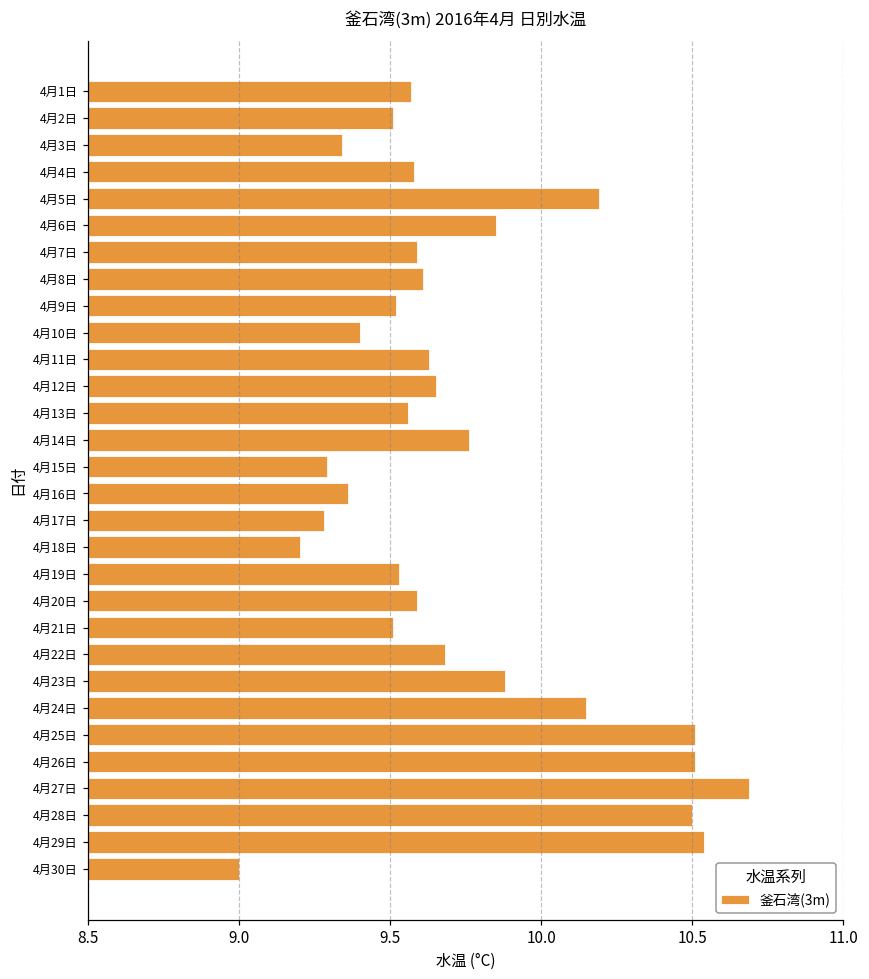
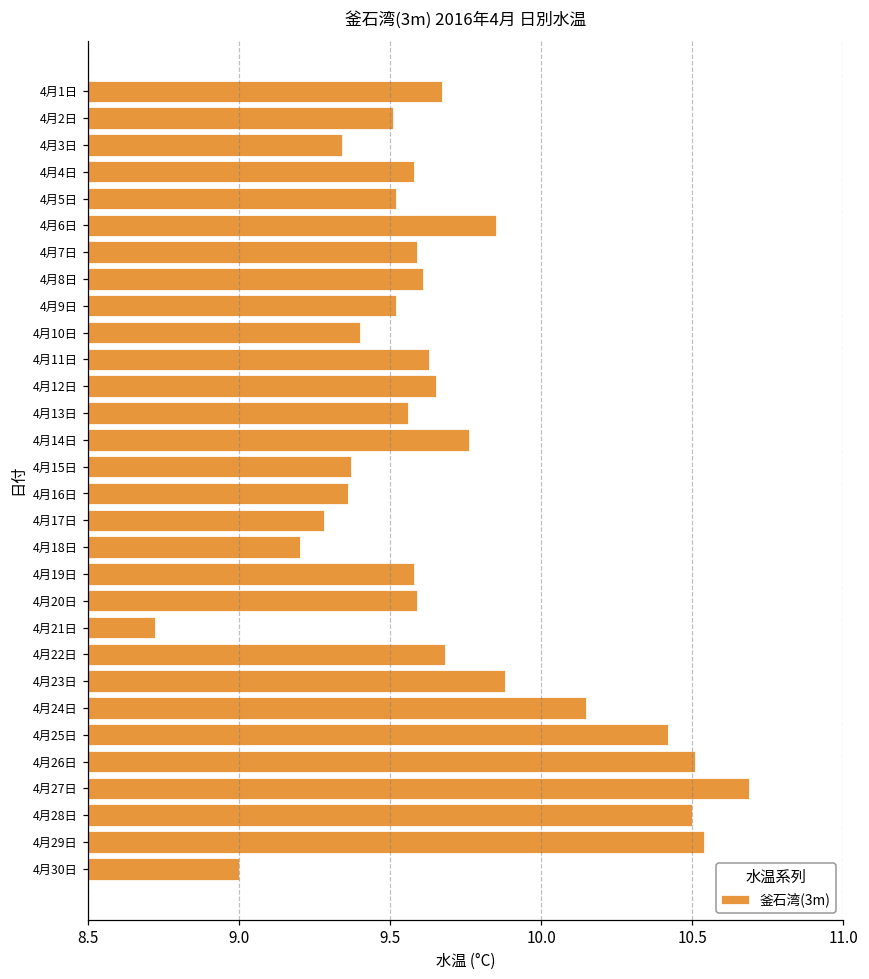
  {
-   "4月1日": 9.57,
+   "4月1日": 9.67,
    "4月2日": 9.51,
    "4月3日": 9.34,
    "4月4日": 9.58,
-   "4月5日": 10.19,
+   "4月5日": 9.52,
    "4月6日": 9.85,
    "4月7日": 9.59,
    "4月8日": 9.61,
    "4月9日": 9.52,
    "4月10日": 9.40,
    "4月11日": 9.63,
    "4月12日": 9.65,
    "4月13日": 9.56,
    "4月14日": 9.76,
-   "4月15日": 9.29,
+   "4月15日": 9.37,
    "4月16日": 9.36,
    "4月17日": 9.28,
    "4月18日": 9.20,
-   "4月19日": 9.53,
+   "4月19日": 9.58,
    "4月20日": 9.59,
-   "4月21日": 9.51,
+   "4月21日": 8.72,
    "4月22日": 9.68,
    "4月23日": 9.88,
    "4月24日": 10.15,
-   "4月25日": 10.51,
+   "4月25日": 10.42,
    "4月26日": 10.51,
    "4月27日": 10.69,
    "4月28日": 10.50,
    "4月29日": 10.54,
    "4月30日": 9.00
  }
